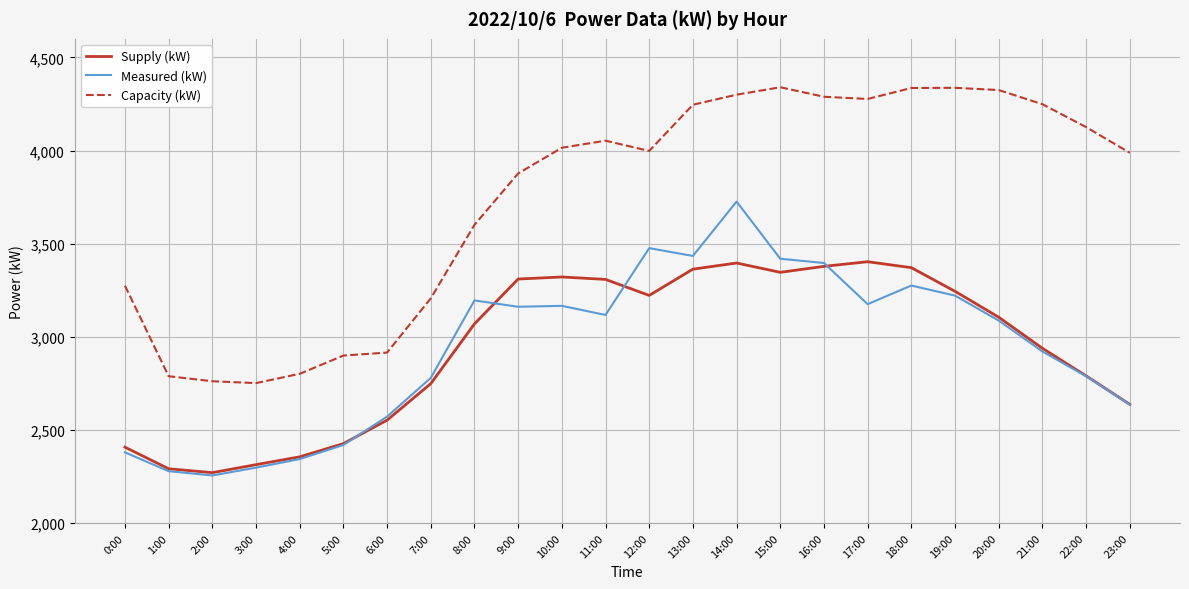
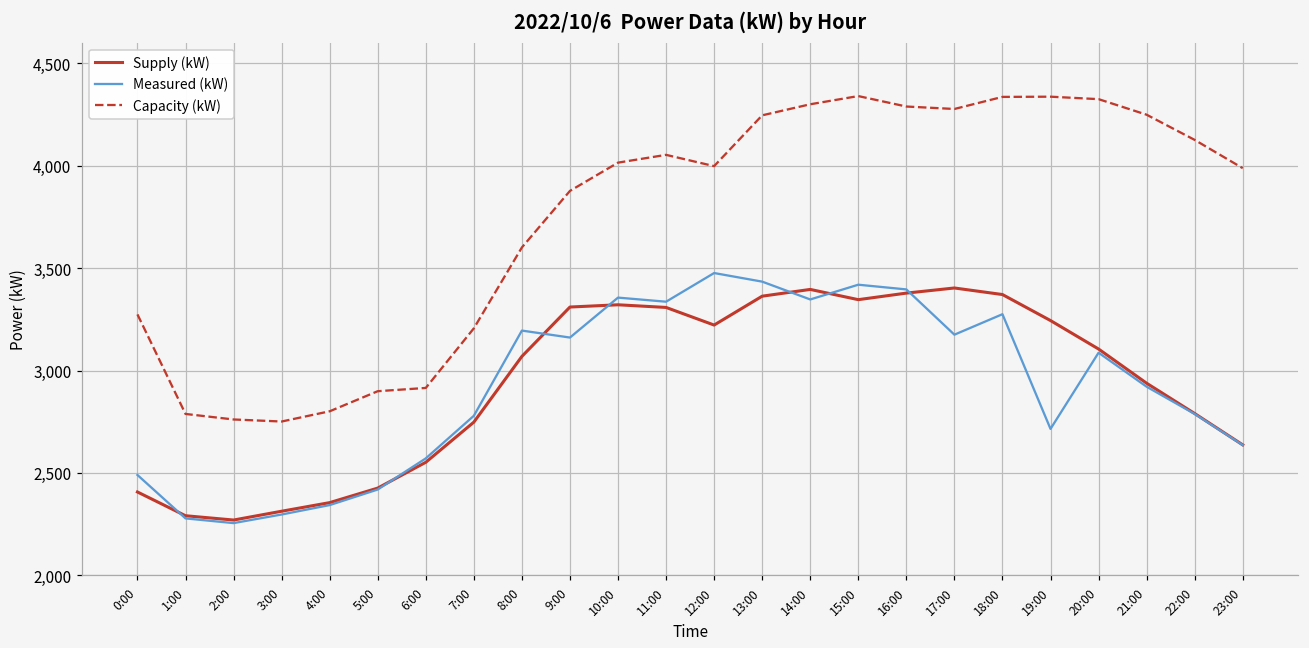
  {
    "Measured (kW)": {
-     "0:00": "2,380",
+     "0:00": "2,490",
      "2:00": "2,260",
      "3:00": "2,300",
      "6:00": "2,570",
      "7:00": "2,780",
      "8:00": "3,200",
      "9:00": "3,160",
-     "10:00": "3,170",
-     "11:00": "3,120",
+     "10:00": "3,360",
+     "11:00": "3,340",
      "12:00": "3,480",
      "13:00": "3,430",
-     "14:00": "3,730",
+     "14:00": "3,350",
      "15:00": "3,420",
      "16:00": "3,400",
      "17:00": "3,180",
      "18:00": "3,280",
-     "19:00": "3,220",
+     "19:00": "2,720",
      "20:00": "3,090",
      "21:00": "2,920"
    }
  }
